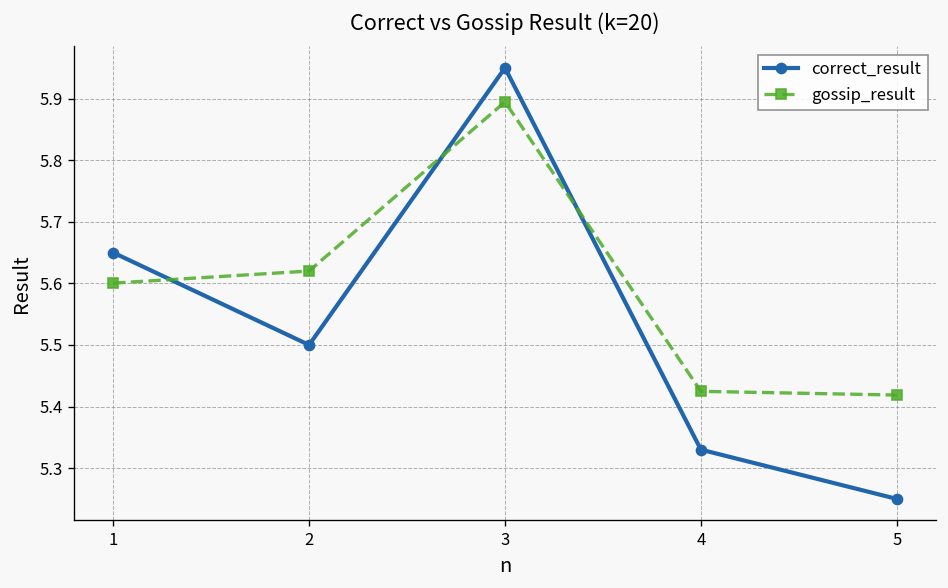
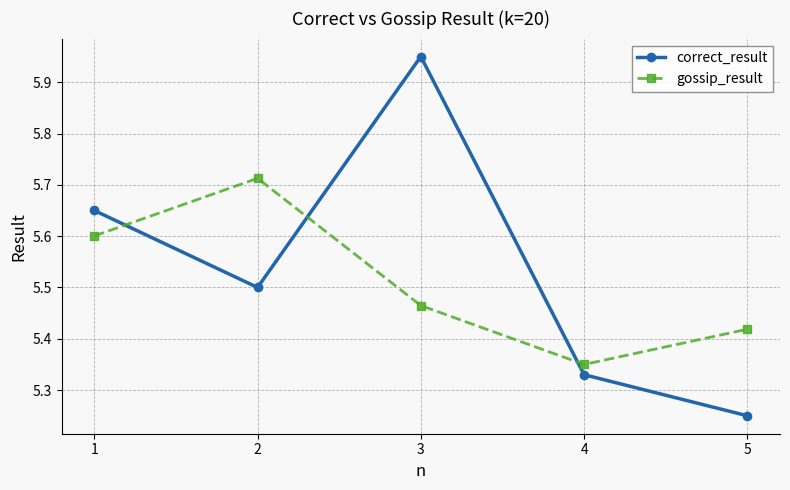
  {
    "correct_result": {
      "1": 5.65,
      "2": 5.50,
      "3": 5.95,
      "4": 5.33,
      "5": 5.25
    },
    "gossip_result": {
      "1": 5.60,
-     "2": 5.62,
-     "3": 5.89,
-     "4": 5.42,
+     "2": 5.71,
+     "3": 5.46,
+     "4": 5.35,
      "5": 5.42
    }
  }
